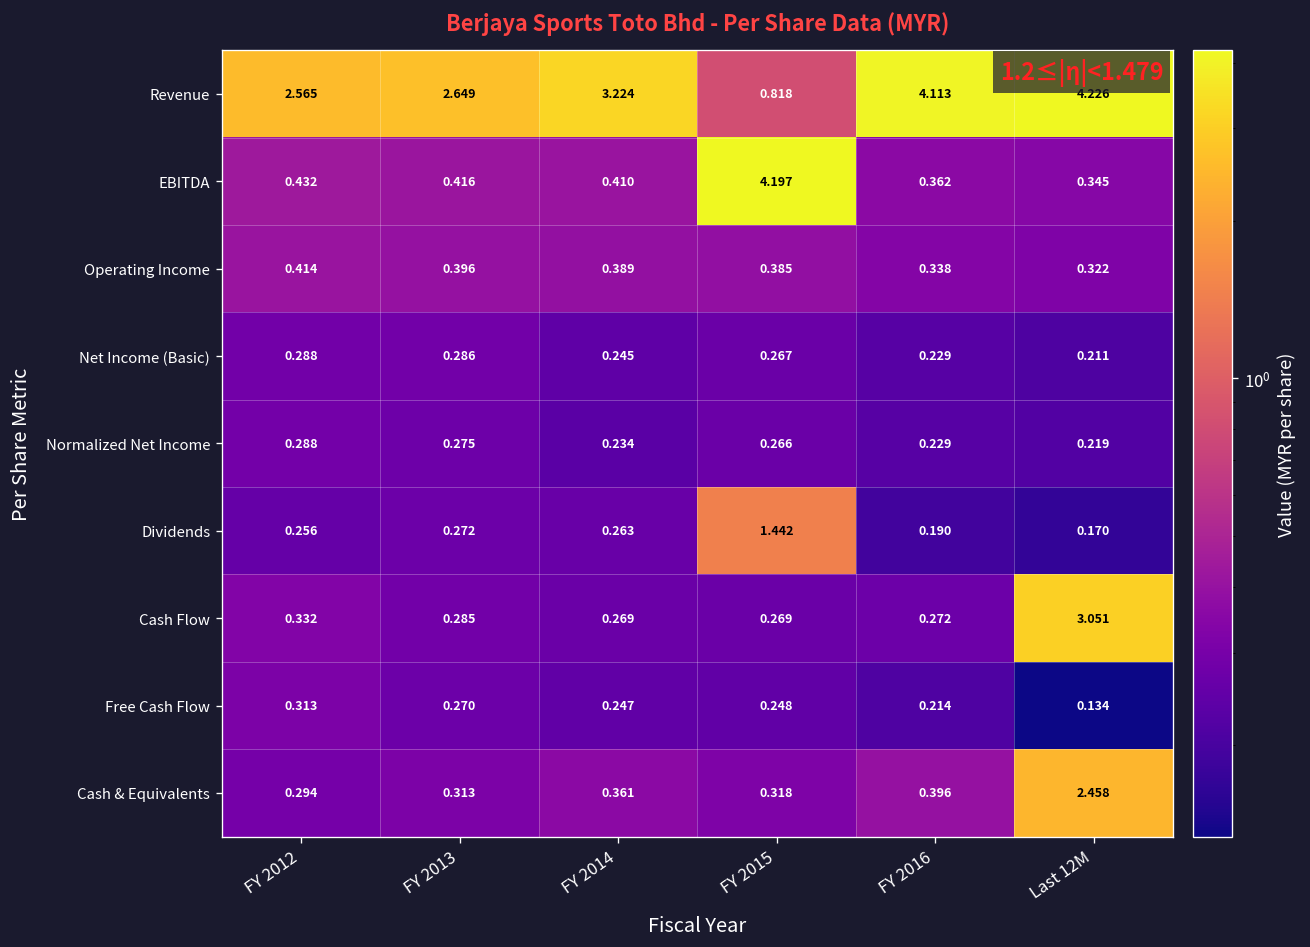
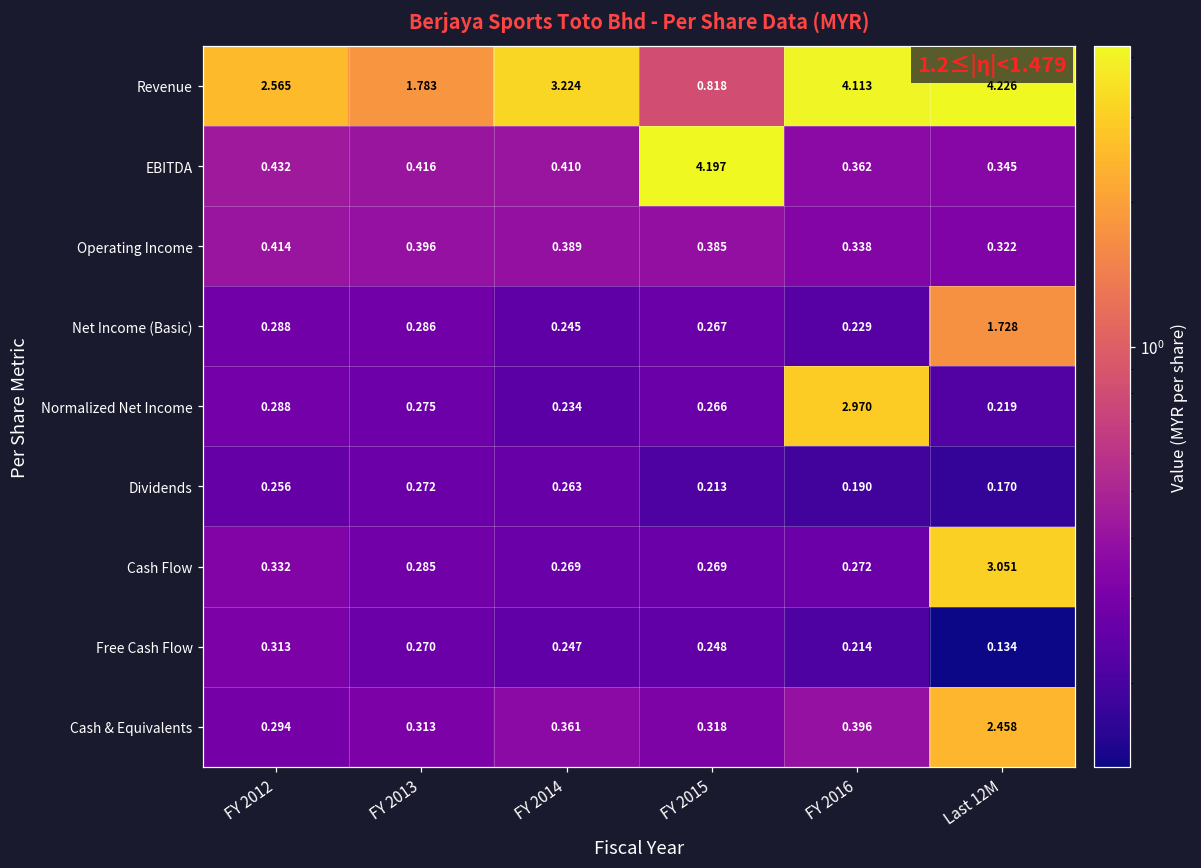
  {
    "Revenue": {
      "FY 2012": 2.565,
-     "FY 2013": 2.649,
+     "FY 2013": 1.783,
      "FY 2014": 3.224,
      "FY 2015": 0.818,
      "FY 2016": 4.113
    },
    "EBITDA": {
      "FY 2012": 0.432,
      "FY 2013": 0.416,
      "FY 2014": 0.410,
      "FY 2015": 4.197,
      "FY 2016": 0.362,
      "Last 12M": 0.345
    },
    "Operating Income": {
      "FY 2012": 0.414,
      "FY 2013": 0.396,
      "FY 2014": 0.389,
      "FY 2015": 0.385,
      "FY 2016": 0.338,
      "Last 12M": 0.322
    },
    "Net Income (Basic)": {
      "FY 2012": 0.288,
      "FY 2013": 0.286,
      "FY 2014": 0.245,
      "FY 2015": 0.267,
      "FY 2016": 0.229,
-     "Last 12M": 0.211
+     "Last 12M": 1.728
    },
    "Normalized Net Income": {
      "FY 2012": 0.288,
      "FY 2013": 0.275,
      "FY 2014": 0.234,
      "FY 2015": 0.266,
-     "FY 2016": 0.229,
+     "FY 2016": 2.970,
      "Last 12M": 0.219
    },
    "Dividends": {
      "FY 2012": 0.256,
      "FY 2013": 0.272,
      "FY 2014": 0.263,
-     "FY 2015": 1.442,
+     "FY 2015": 0.213,
      "FY 2016": 0.190,
      "Last 12M": 0.170
    },
    "Cash Flow": {
      "FY 2012": 0.332,
      "FY 2013": 0.285,
      "FY 2014": 0.269,
      "FY 2015": 0.269,
      "FY 2016": 0.272,
      "Last 12M": 3.051
    },
    "Free Cash Flow": {
      "FY 2012": 0.313,
      "FY 2013": 0.270,
      "FY 2014": 0.247,
      "FY 2015": 0.248,
      "FY 2016": 0.214,
      "Last 12M": 0.134
    },
    "Cash & Equivalents": {
      "FY 2012": 0.294,
      "FY 2013": 0.313,
      "FY 2014": 0.361,
      "FY 2015": 0.318,
      "FY 2016": 0.396,
      "Last 12M": 2.458
    }
  }
